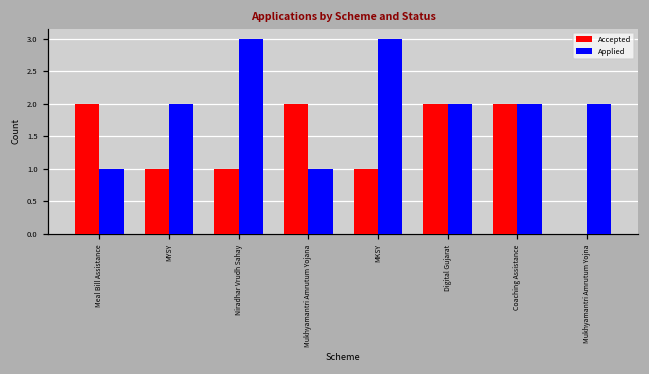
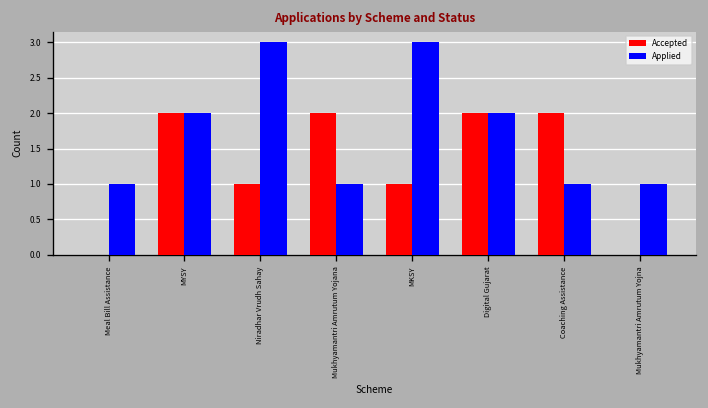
  {
    "Accepted": {
-     "Meal Bill Assistance": 2,
-     "MYSY": 1,
+     "Meal Bill Assistance": 0,
+     "MYSY": 2,
      "Niradhar Vrudh Sahay": 1,
      "Mukhyamantri Amrutum Yojana": 2,
      "MKSY": 1,
      "Digital Gujarat": 2,
      "Coaching Assistance": 2,
      "Mukhyamantri Amrutum Yojna": 0
    },
    "Applied": {
      "Meal Bill Assistance": 1,
      "MYSY": 2,
      "Niradhar Vrudh Sahay": 3,
      "Mukhyamantri Amrutum Yojana": 1,
      "MKSY": 3,
      "Digital Gujarat": 2,
-     "Coaching Assistance": 2,
-     "Mukhyamantri Amrutum Yojna": 2
+     "Coaching Assistance": 1,
+     "Mukhyamantri Amrutum Yojna": 1
    }
  }
